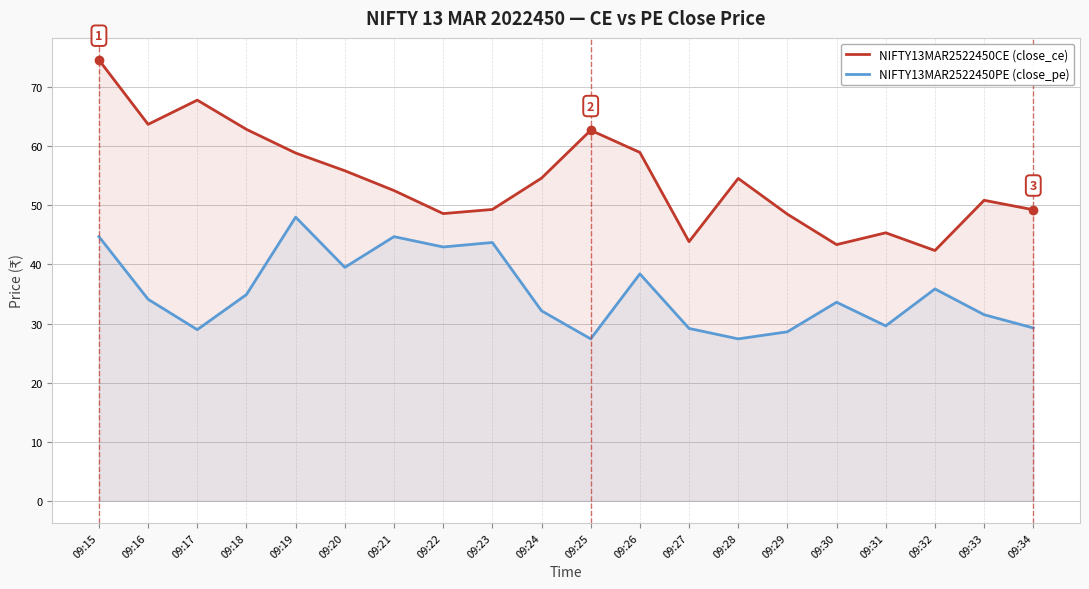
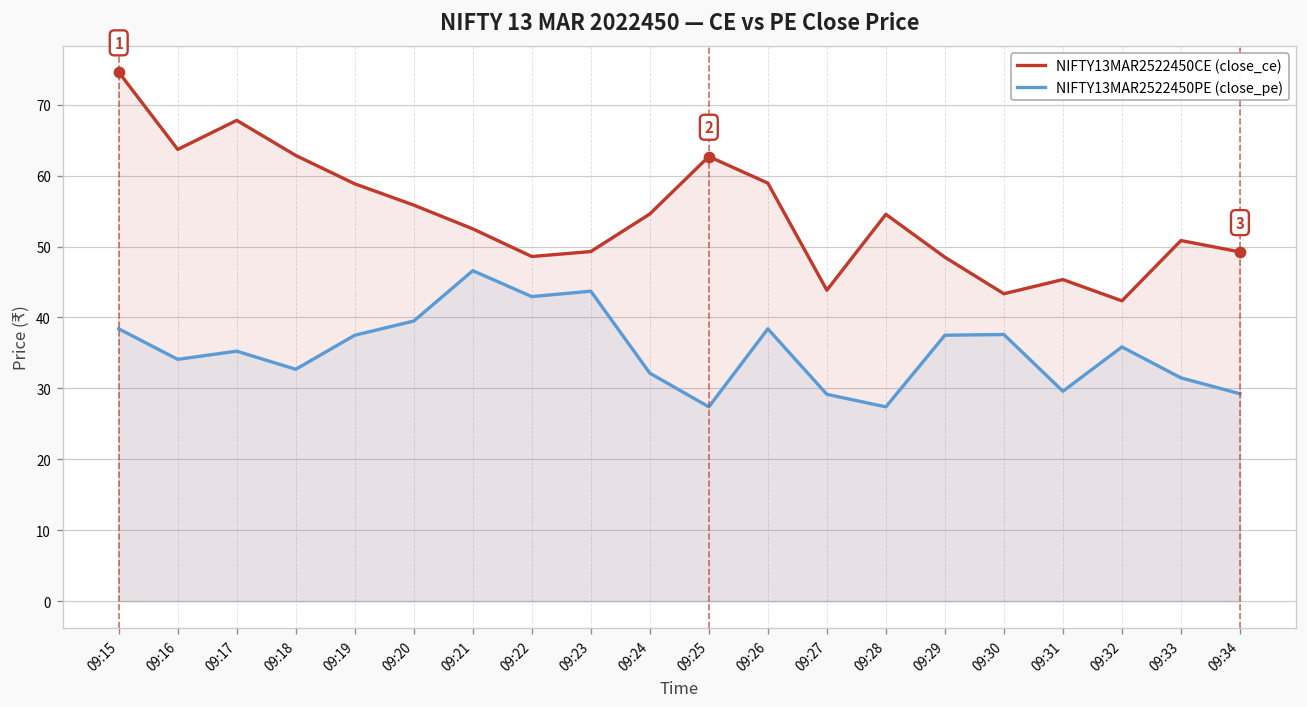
  {
    "NIFTY13MAR2522450PE (close_pe)": {
-     "09:15": 45,
+     "09:15": 38,
      "09:16": 34,
-     "09:17": 29,
-     "09:18": 35,
-     "09:19": 48,
+     "09:17": 35,
+     "09:18": 33,
+     "09:19": 38,
      "09:20": 40,
-     "09:21": 45,
+     "09:21": 47,
      "09:22": 43,
      "09:23": 44,
      "09:24": 32,
      "09:25": 27,
      "09:26": 38,
      "09:27": 29,
      "09:28": 27,
-     "09:29": 29,
-     "09:30": 34,
+     "09:29": 38,
+     "09:30": 38,
      "09:31": 30,
      "09:32": 36,
      "09:33": 31,
      "09:34": 29
    }
  }
